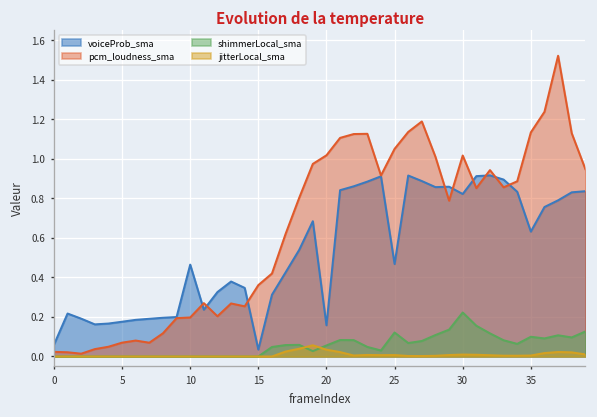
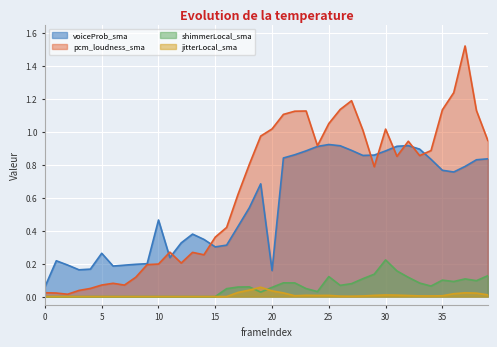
  {
    "voiceProb_sma": {
      "0": 0.06,
-     "5": 0.18,
+     "5": 0.26,
      "10": 0.46,
-     "15": 0.03,
+     "15": 0.30,
      "20": 0.16,
-     "25": 0.47,
-     "30": 0.82,
-     "35": 0.63
+     "25": 0.92,
+     "30": 0.88,
+     "35": 0.77
    },
    "shimmerLocal_sma": {
      "20": 0.06,
      "25": 0.12,
      "30": 0.22,
      "35": 0.10
    }
  }
